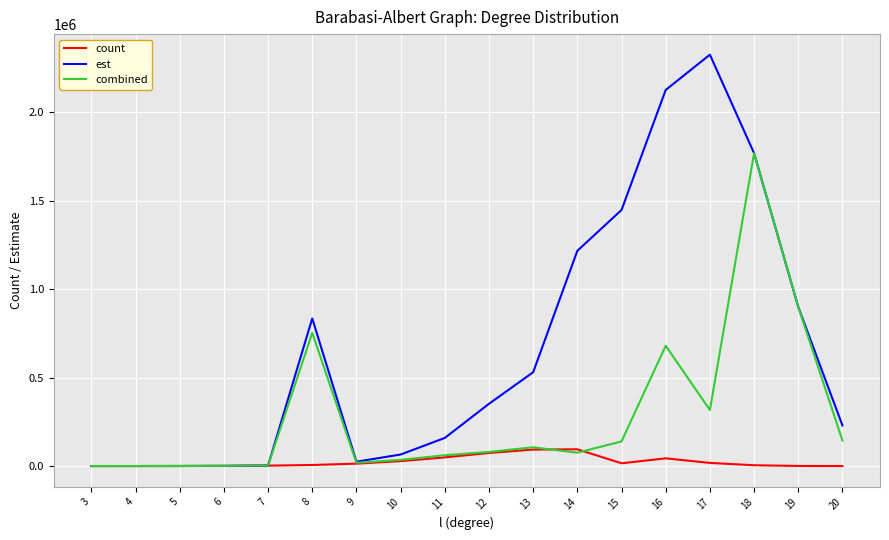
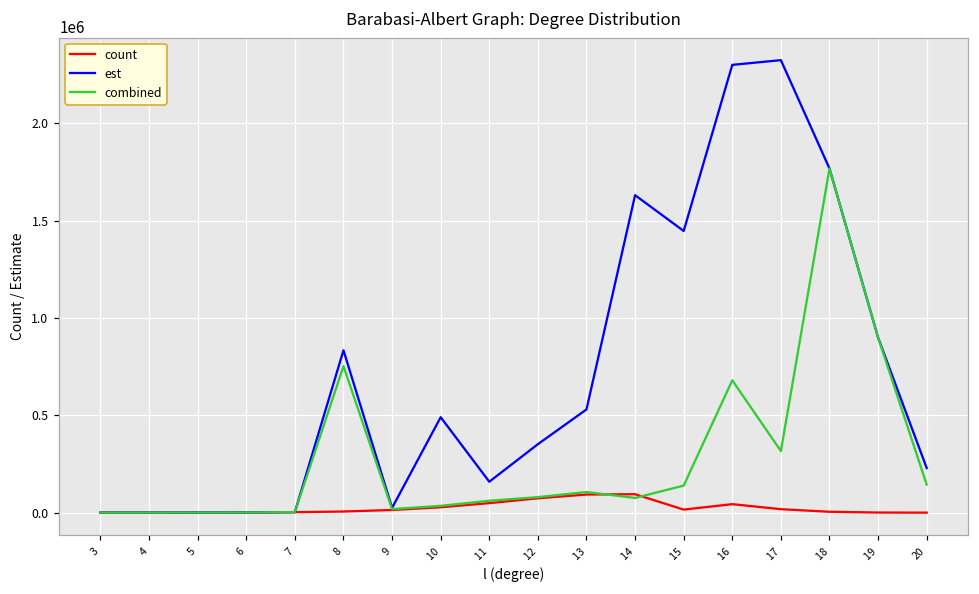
  {
    "count": {
      "8": 10000,
      "14": 90000,
      "15": 20000,
      "16": 40000,
      "17": 20000,
      "18": 0,
      "19": 0,
      "20": 0
    },
    "est": {
      "8": 830000,
-     "10": 70000,
+     "10": 490000,
      "11": 160000,
      "12": 350000,
      "13": 530000,
-     "14": 1220000,
+     "14": 1630000,
      "15": 1450000,
-     "16": 2130000,
+     "16": 2300000,
      "17": 2320000,
      "20": 230000
    },
    "combined": {
      "8": 750000,
      "14": 80000,
      "15": 140000,
      "16": 680000,
      "17": 320000,
      "20": 140000
    }
  }
